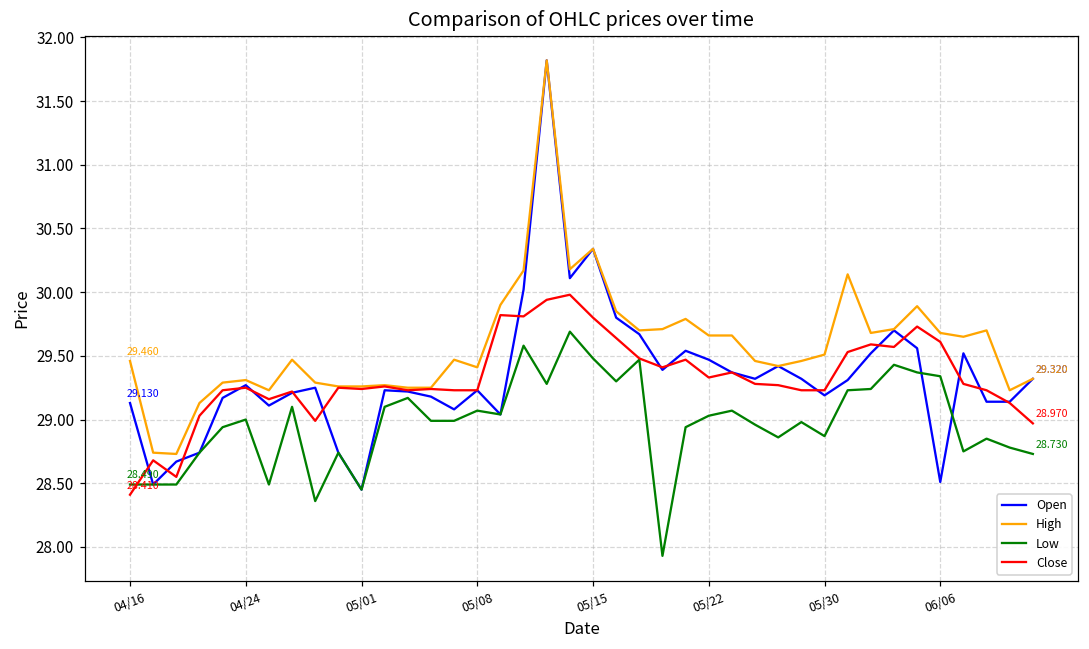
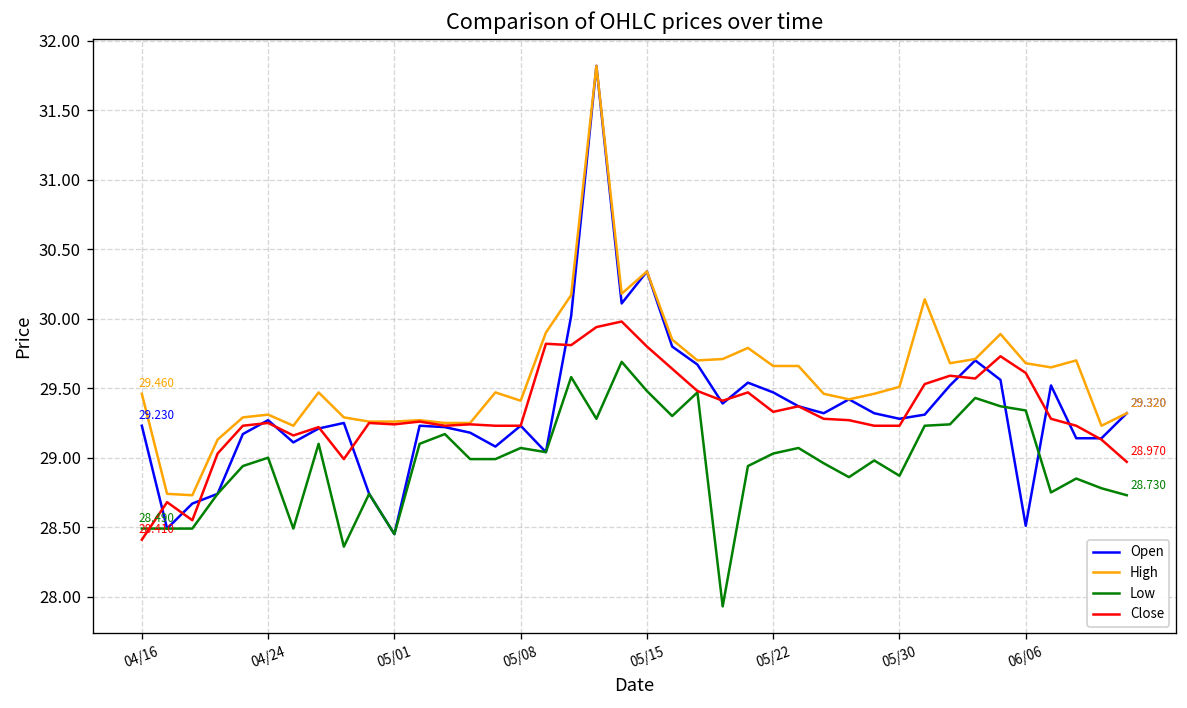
  {
    "Open": {
-     "04/16": 29.130,
-     "05/30": 29.19
+     "04/16": 29.230,
+     "05/30": 29.28
    },
    "High": {
      "04/16": 29.460
    },
    "Low": {
      "04/16": 28.490
    },
    "Close": {
      "05/15": 29.80,
      "05/22": 29.33,
      "05/30": 29.23,
      "06/06": 29.61
    }
  }
